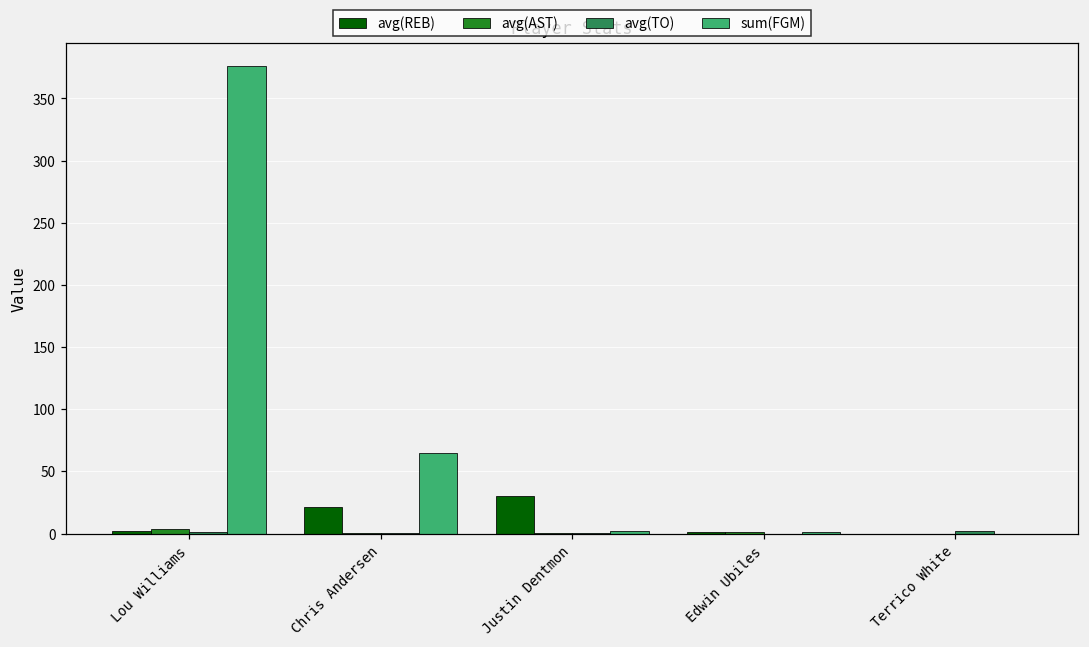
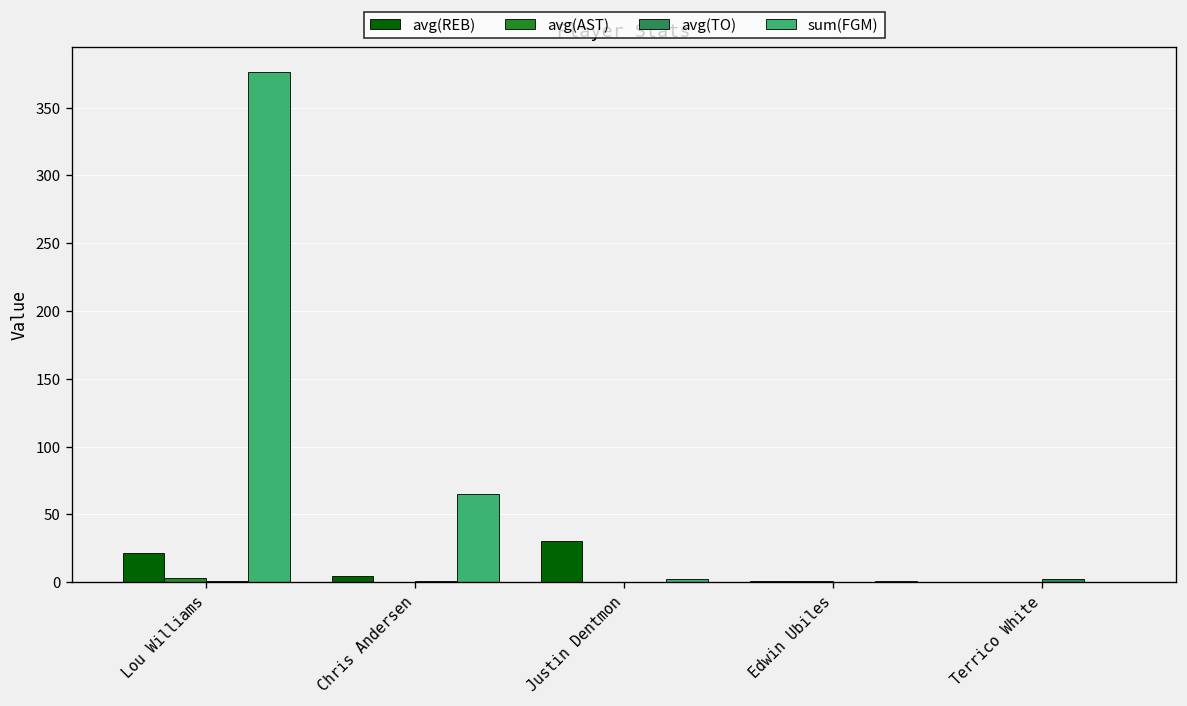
  {
    "avg(REB)": {
-     "Lou Williams": 2,
-     "Chris Andersen": 22,
+     "Lou Williams": 21,
+     "Chris Andersen": 5,
      "Justin Dentmon": 30,
      "Terrico White": 0
    }
  }
